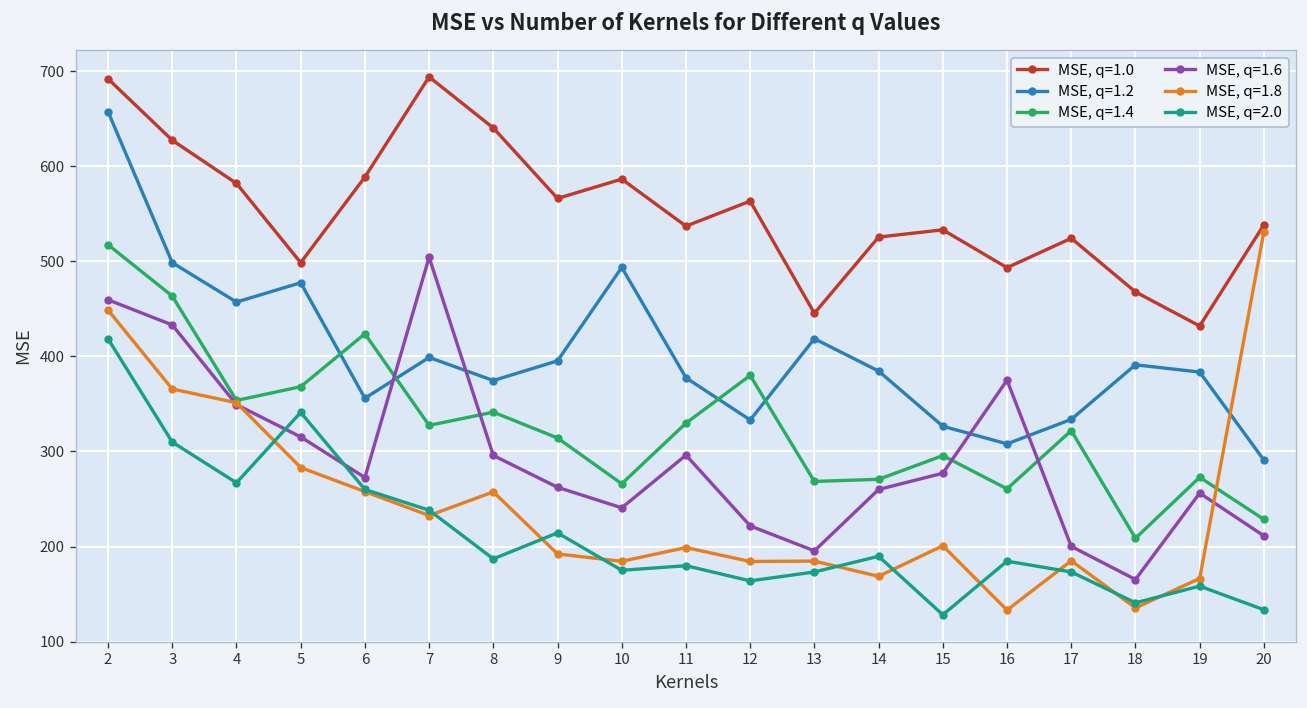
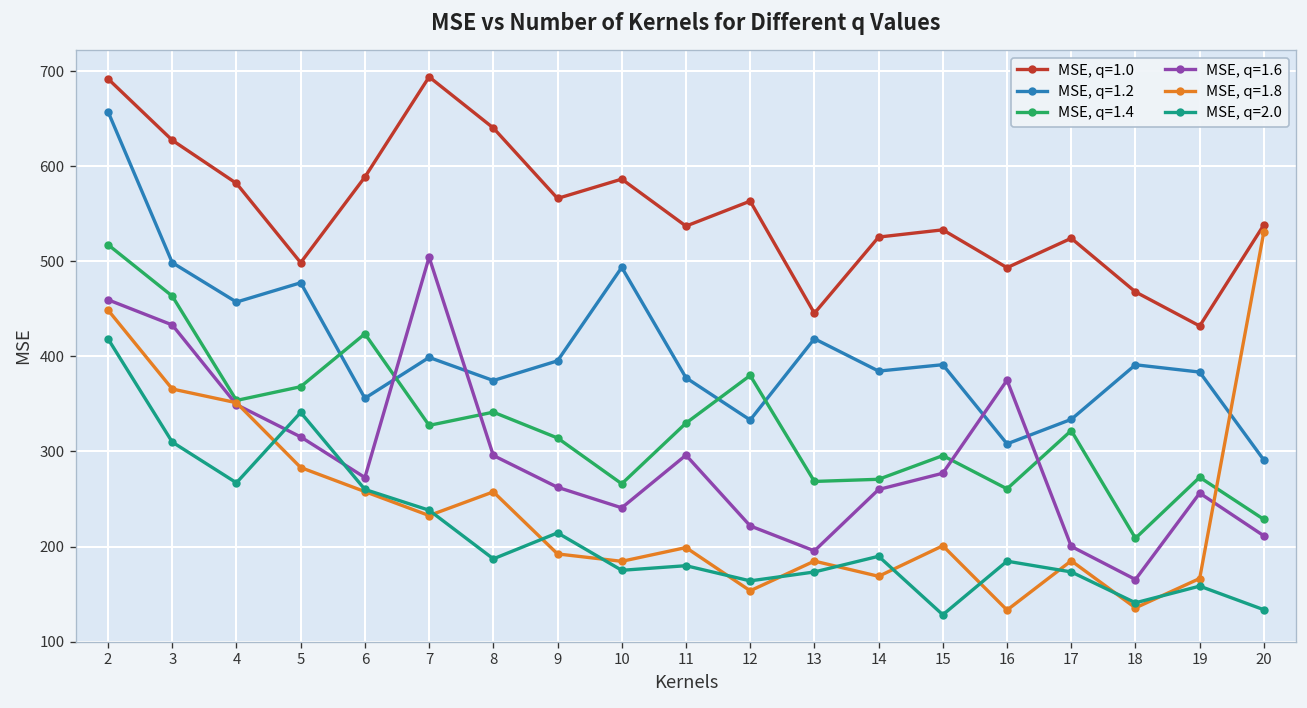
  {
    "MSE, q=1.0": {
      "2": 690,
      "3": 630,
      "4": 580,
      "5": 500,
      "6": 590,
      "7": 690,
      "8": 640,
      "9": 570,
      "10": 590,
      "11": 540,
      "12": 560,
      "13": 450,
      "14": 530,
      "15": 530,
      "16": 490,
      "17": 520,
      "18": 470,
      "19": 430,
      "20": 540
    },
    "MSE, q=1.2": {
      "2": 660,
      "3": 500,
      "4": 460,
      "5": 480,
      "6": 360,
      "7": 400,
      "8": 370,
      "9": 400,
      "10": 490,
      "11": 380,
      "12": 330,
      "13": 420,
      "14": 380,
-     "15": 330,
+     "15": 390,
      "16": 310,
      "17": 330,
      "18": 390,
      "19": 380,
      "20": 290
    },
    "MSE, q=1.6": {
      "2": 460,
      "3": 430,
      "5": 320,
      "6": 270,
      "7": 500,
      "8": 300,
      "9": 260,
      "10": 240,
      "11": 300,
      "12": 220,
      "13": 200,
      "14": 260,
      "15": 280,
      "16": 380,
      "17": 200,
      "18": 170,
      "19": 260,
      "20": 210
    },
    "MSE, q=1.8": {
      "2": 450,
      "3": 370,
      "5": 280,
      "7": 230,
      "8": 260,
      "9": 190,
      "10": 180,
      "11": 200,
-     "12": 180,
+     "12": 150,
      "13": 180,
      "14": 170,
      "15": 200,
      "16": 130,
      "17": 180,
      "18": 140,
      "19": 170,
      "20": 530
    }
  }
